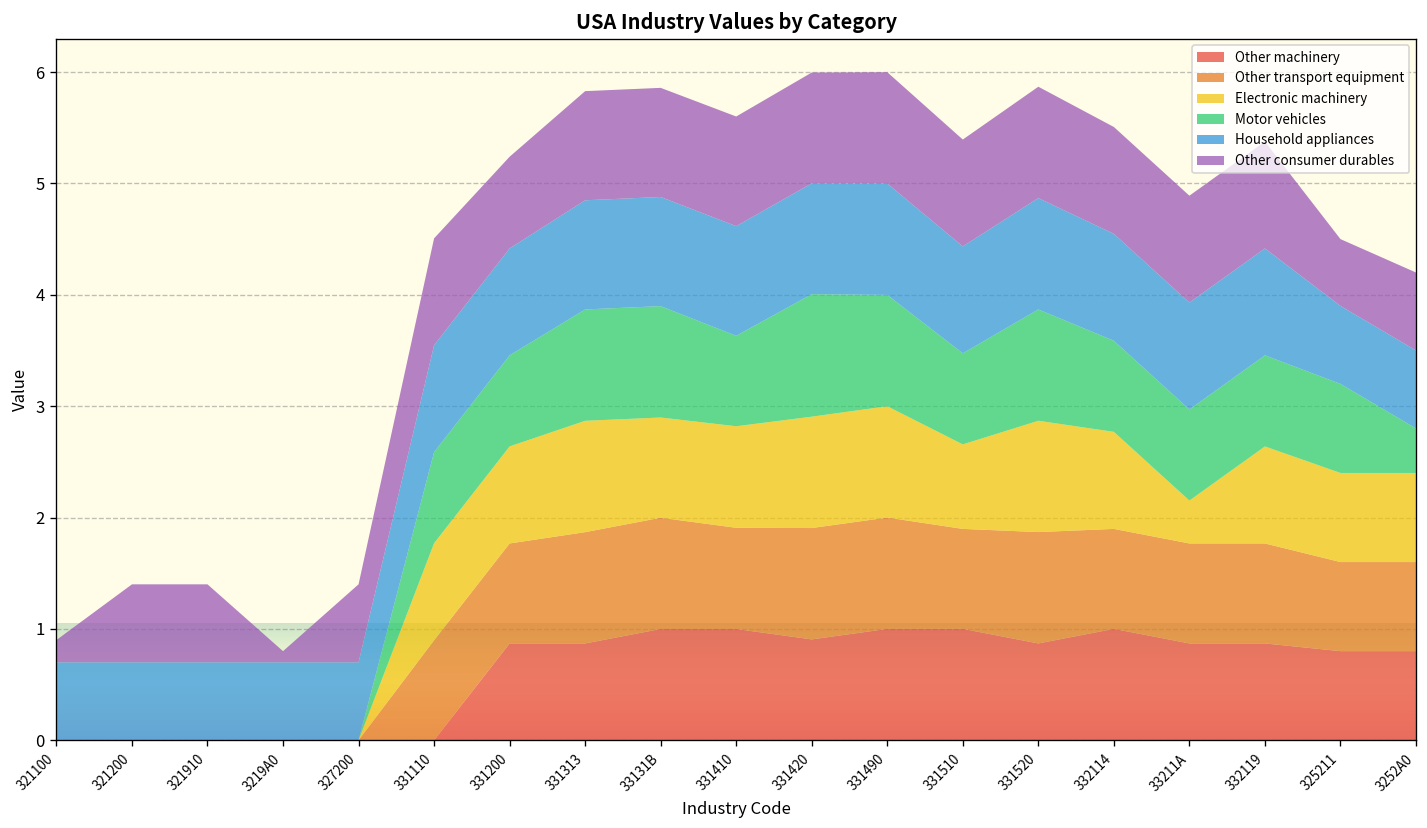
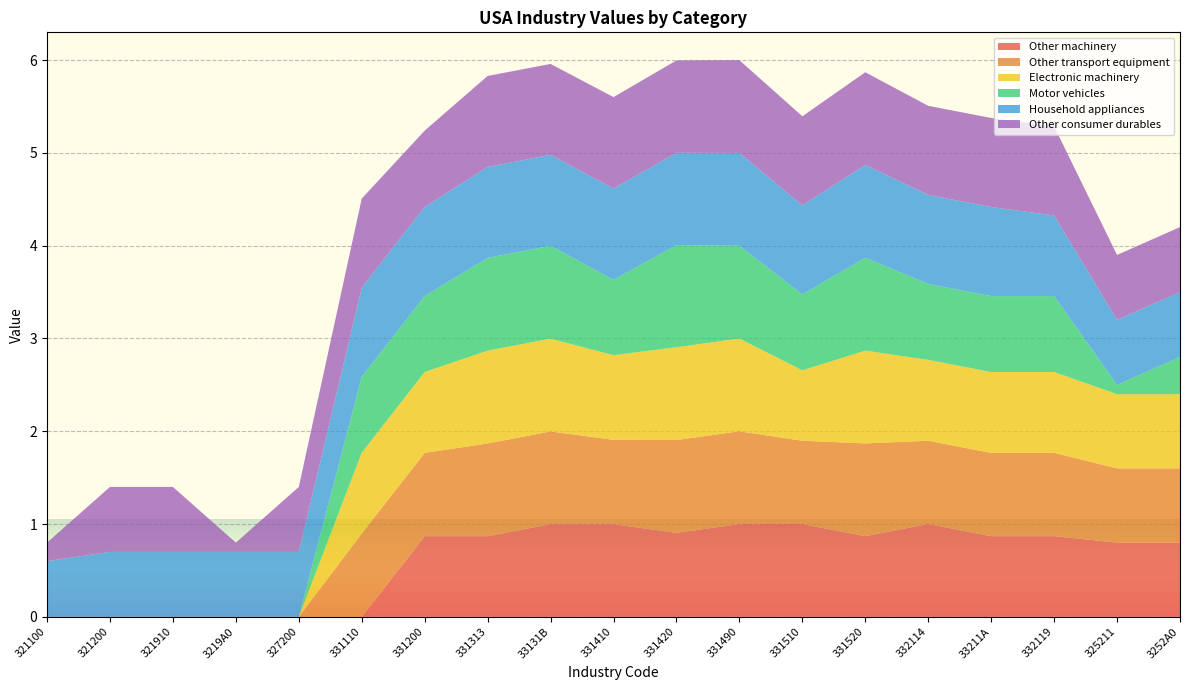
  {
    "Electronic machinery": {
      "331110": 0.9,
      "331200": 0.9,
      "331313": 1.0,
-     "33131B": 0.9,
+     "33131B": 1.0,
      "331410": 0.9,
      "331420": 1.0,
      "331490": 1.0,
      "331510": 0.8,
      "331520": 1.0,
      "332114": 0.9,
-     "33211A": 0.4,
+     "33211A": 0.9,
      "332119": 0.9,
      "325211": 0.8,
      "3252A0": 0.8
    },
    "Motor vehicles": {
      "331110": 0.8,
      "331200": 0.8,
      "331313": 1.0,
      "33131B": 1.0,
      "331410": 0.8,
      "331420": 1.1,
      "331490": 1.0,
      "331510": 0.8,
      "331520": 1.0,
      "332114": 0.8,
      "33211A": 0.8,
      "332119": 0.8,
-     "325211": 0.8,
+     "325211": 0.1,
      "3252A0": 0.4
    },
    "Household appliances": {
-     "321100": 0.7,
+     "321100": 0.6,
      "321200": 0.7,
      "321910": 0.7,
      "3219A0": 0.7,
      "327200": 0.7,
      "331110": 1.0,
      "331200": 1.0,
      "331313": 1.0,
      "33131B": 1.0,
      "331410": 1.0,
      "331420": 1.0,
      "331490": 1.0,
      "331510": 1.0,
      "331520": 1.0,
      "332114": 1.0,
      "33211A": 1.0,
-     "332119": 1.0,
+     "332119": 0.9,
      "325211": 0.7,
      "3252A0": 0.7
    },
    "Other consumer durables": {
      "321100": 0.2,
      "321200": 0.7,
      "321910": 0.7,
      "3219A0": 0.1,
      "327200": 0.7,
      "331110": 1.0,
      "331200": 0.8,
      "331313": 1.0,
      "33131B": 1.0,
      "331410": 1.0,
      "331420": 1.0,
      "331490": 1.0,
      "331510": 1.0,
      "331520": 1.0,
      "332114": 1.0,
      "33211A": 1.0,
-     "325211": 0.6,
+     "325211": 0.7,
      "3252A0": 0.7
    }
  }
